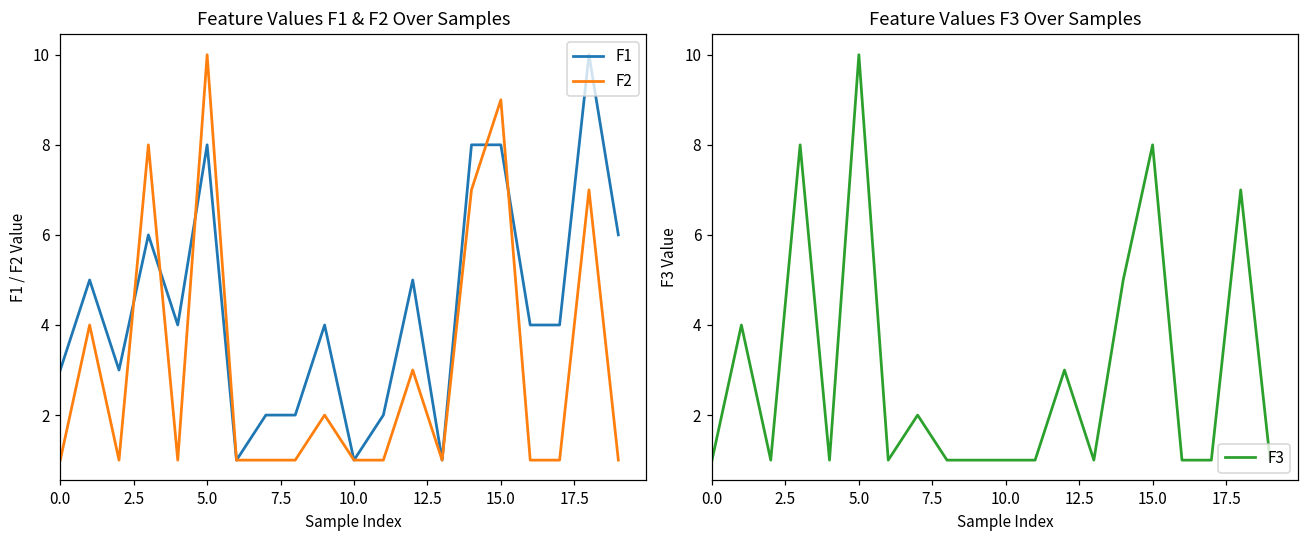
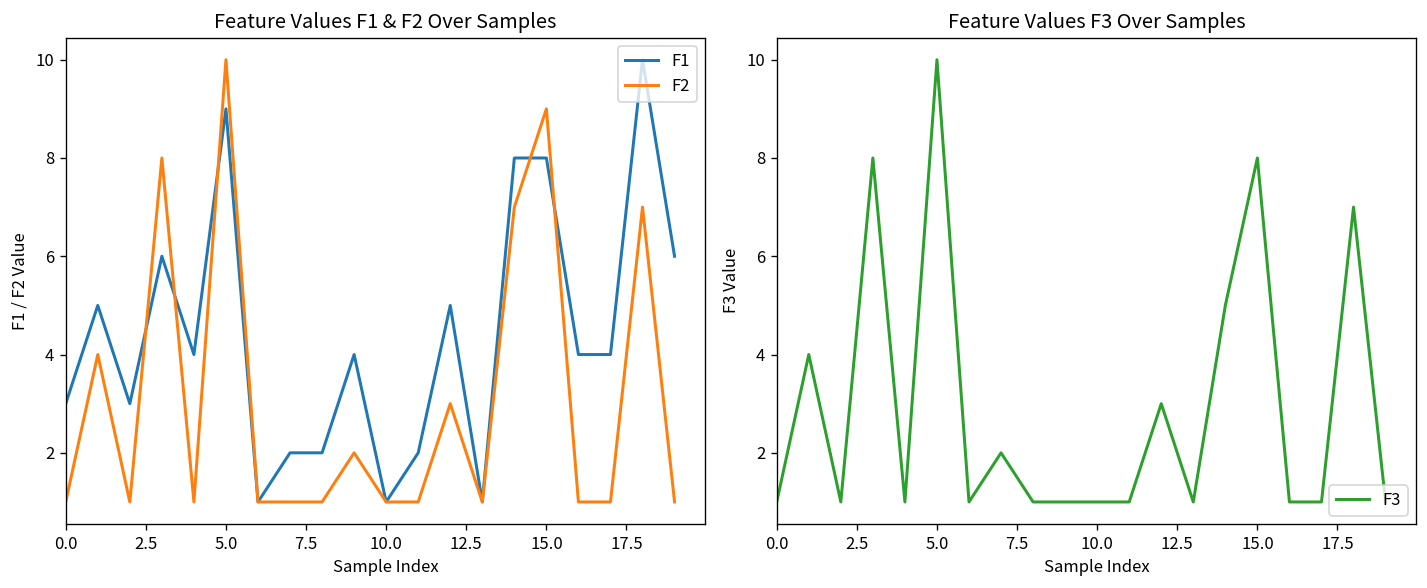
  {
    "Feature Values F1 & F2 Over Samples": {
      "F1": {
        "0.0": 3,
-       "5.0": 8,
+       "5.0": 9,
        "15.0": 8
      },
      "F2": {
        "0.0": 1,
        "5.0": 10,
        "15.0": 9
      }
    },
    "Feature Values F3 Over Samples": {
      "0.0": 1.0,
      "5.0": 10.0,
      "10.0": 1.0,
      "15.0": 8.0
    }
  }
